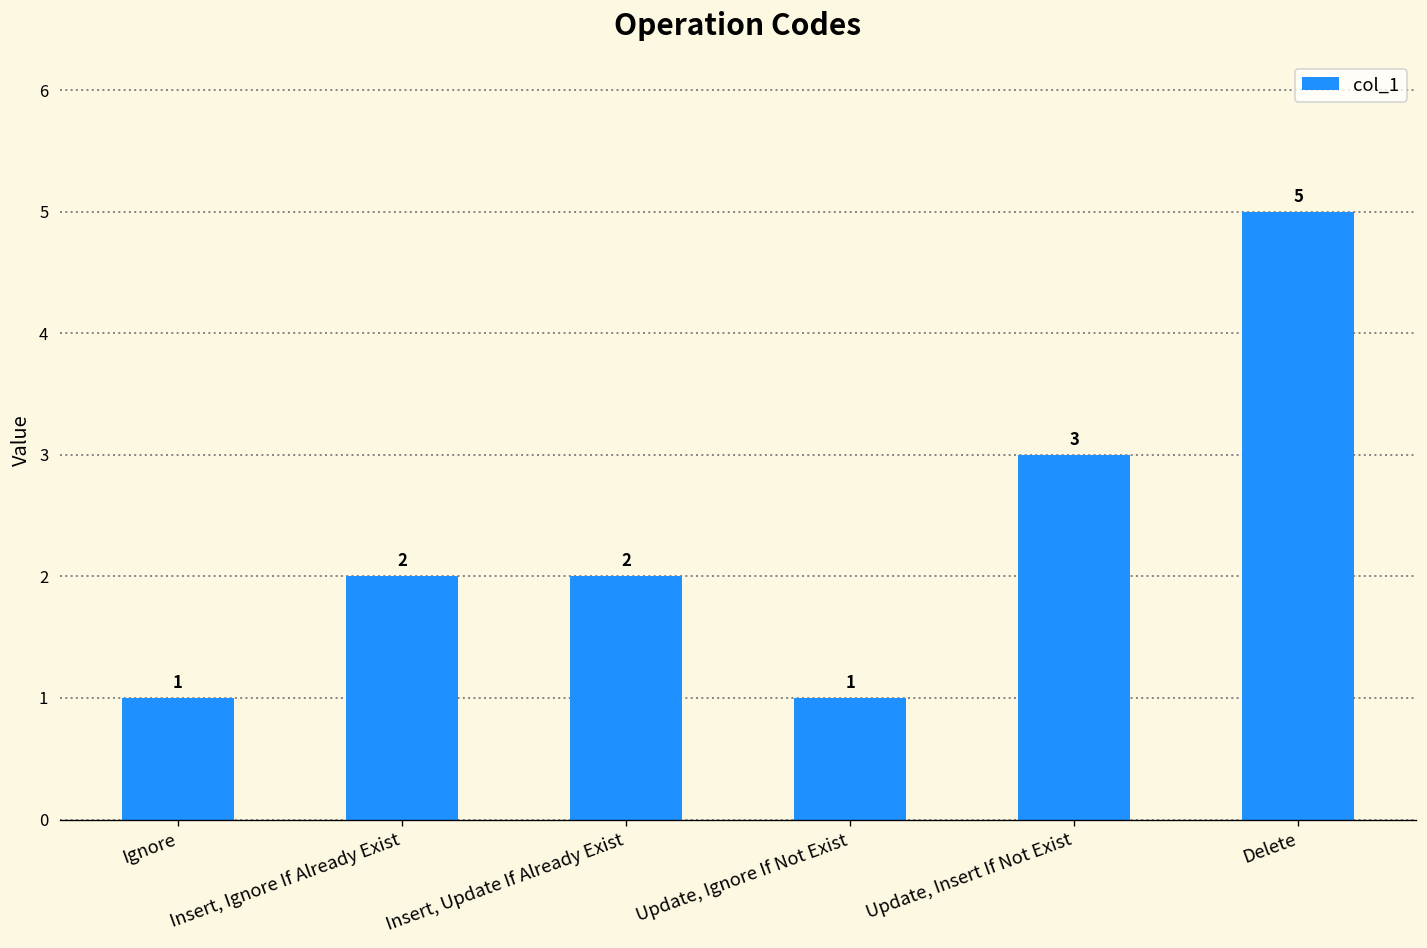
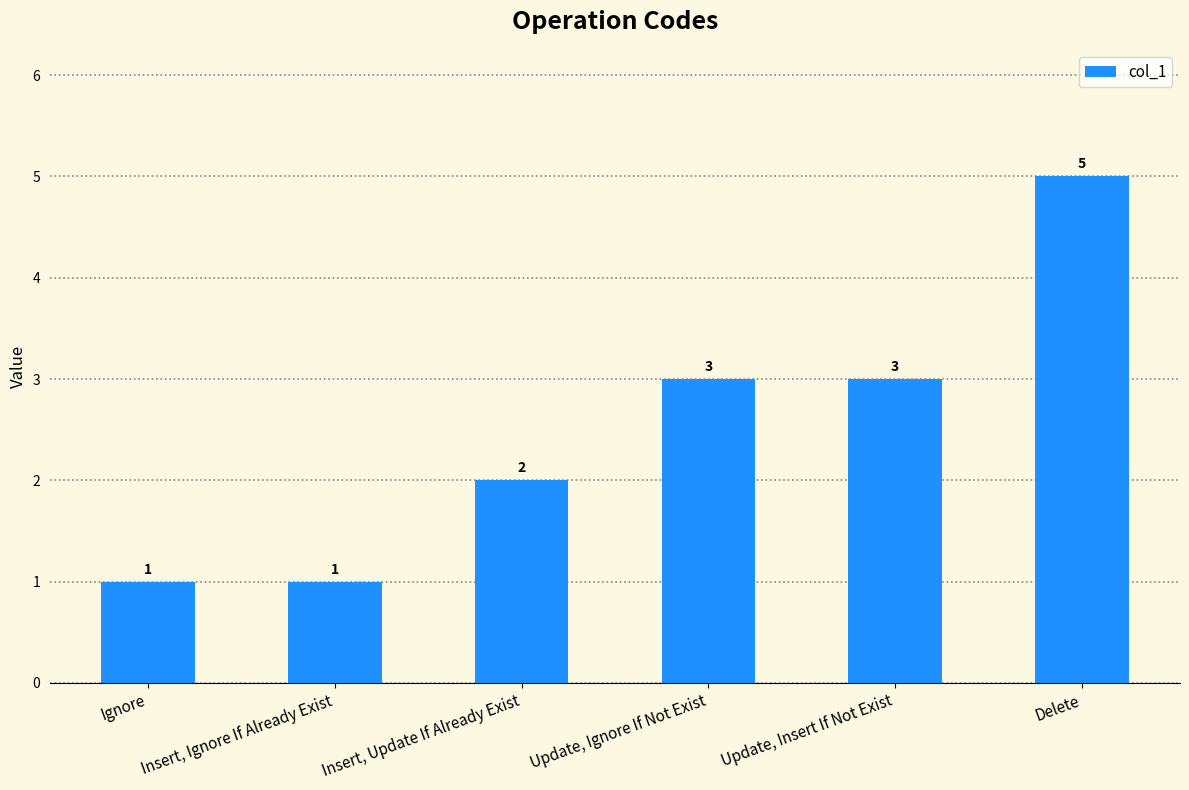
  {
    "Ignore": 1,
-   "Insert, Ignore If Already Exist": 2,
+   "Insert, Ignore If Already Exist": 1,
    "Insert, Update If Already Exist": 2,
-   "Update, Ignore If Not Exist": 1,
+   "Update, Ignore If Not Exist": 3,
    "Update, Insert If Not Exist": 3,
    "Delete": 5
  }
